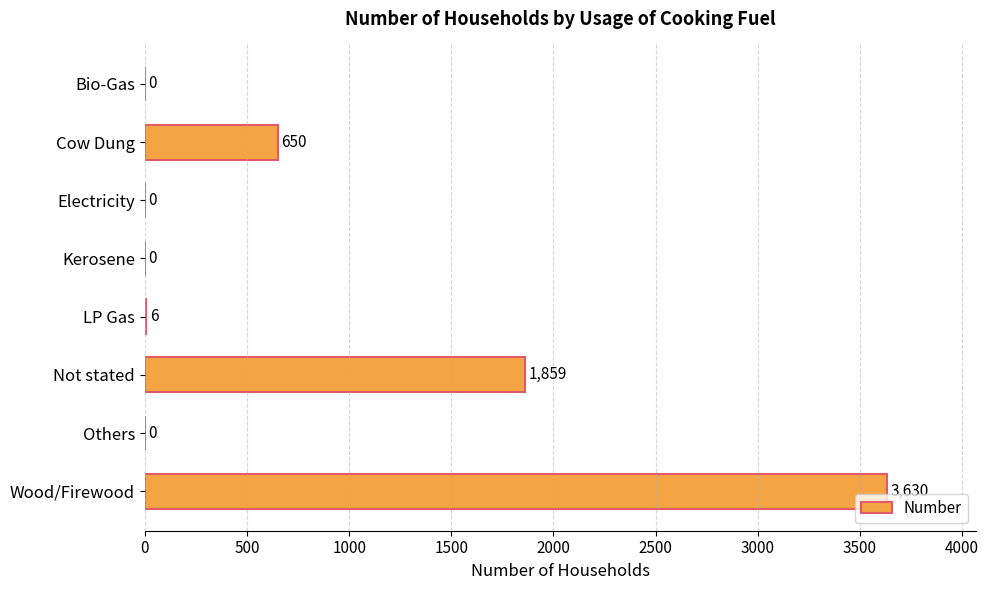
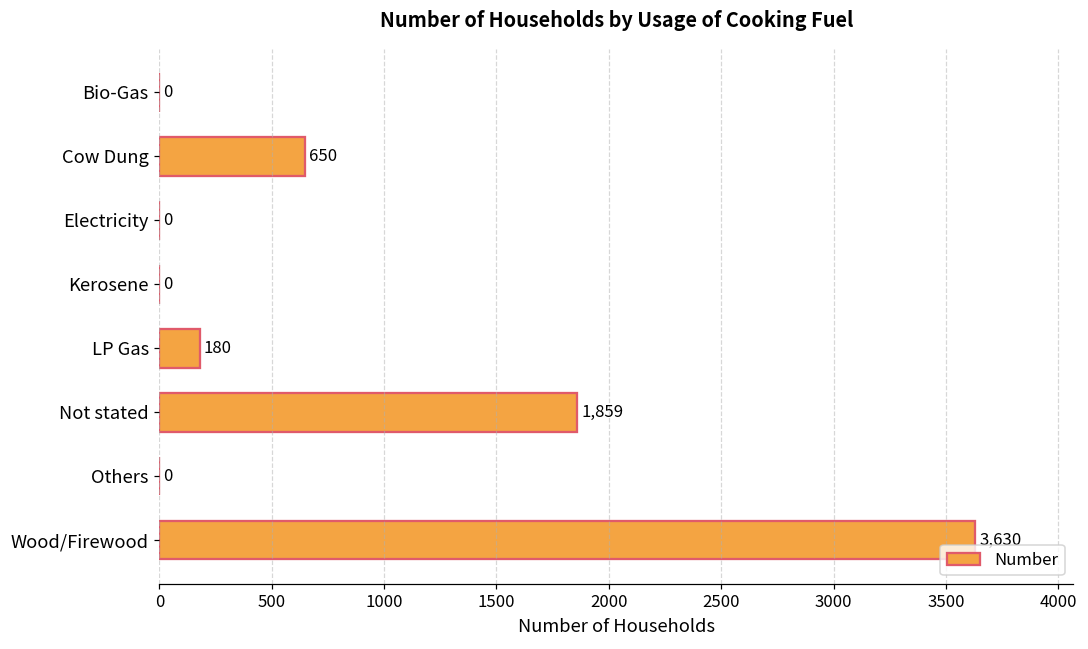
  {
    "Bio-Gas": "0",
    "Cow Dung": "650",
    "Electricity": "0",
    "Kerosene": "0",
-   "LP Gas": "6",
+   "LP Gas": "180",
    "Not stated": "1,859",
    "Others": "0"
  }
